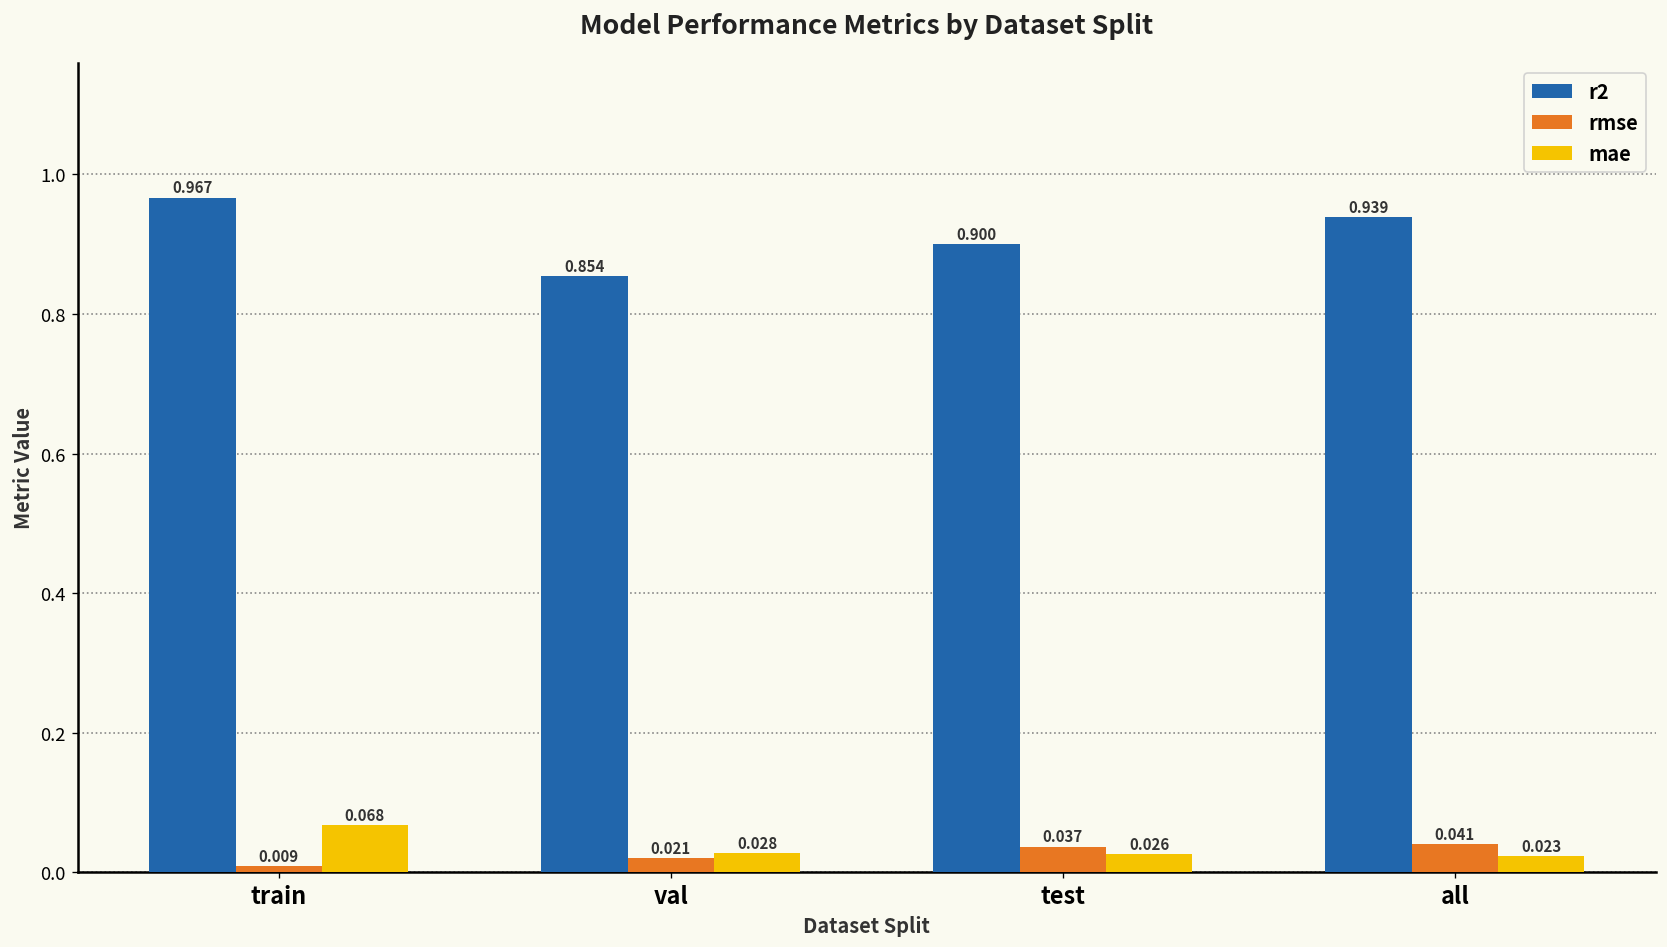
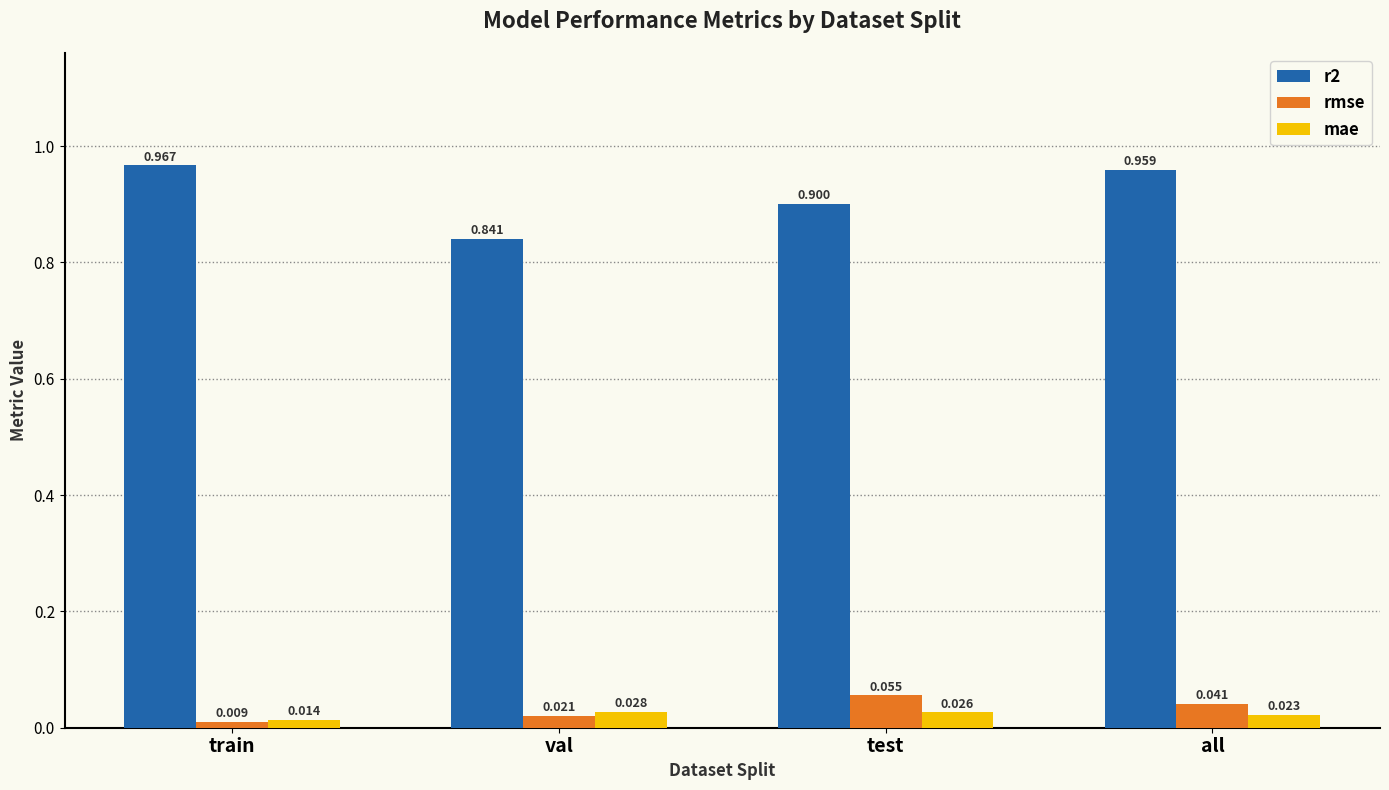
  {
    "r2": {
      "train": 0.967,
-     "val": 0.854,
+     "val": 0.841,
      "test": 0.900,
-     "all": 0.939
+     "all": 0.959
    },
    "rmse": {
      "train": 0.009,
      "val": 0.021,
-     "test": 0.037,
+     "test": 0.055,
      "all": 0.041
    },
    "mae": {
-     "train": 0.068,
+     "train": 0.014,
      "val": 0.028,
      "test": 0.026,
      "all": 0.023
    }
  }
